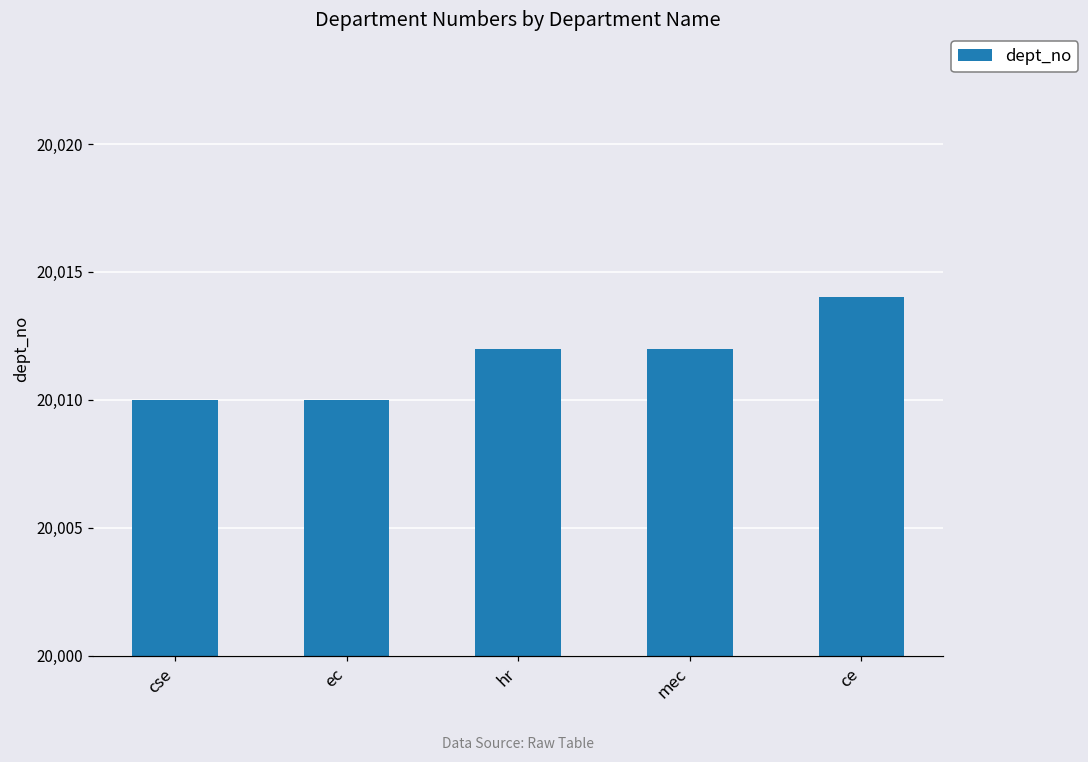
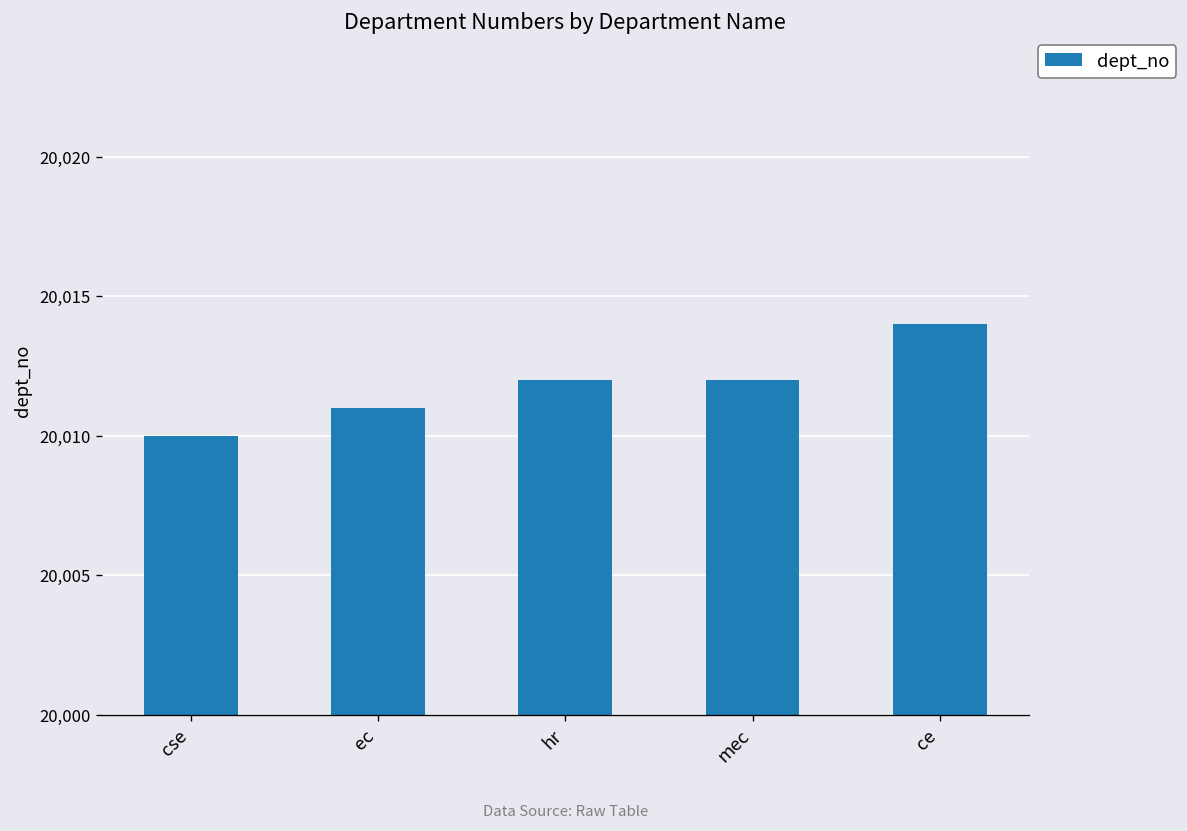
  {
    "cse": "20,010",
-   "ec": "20,010",
+   "ec": "20,011",
    "hr": "20,012",
    "mec": "20,012",
    "ce": "20,014"
  }
